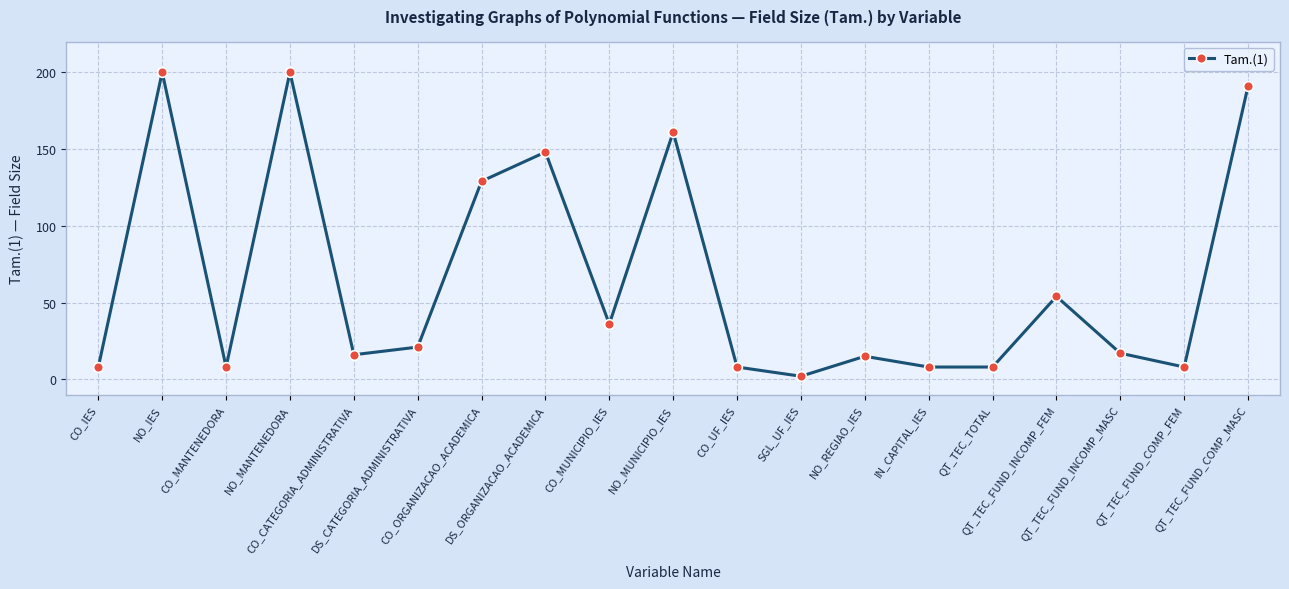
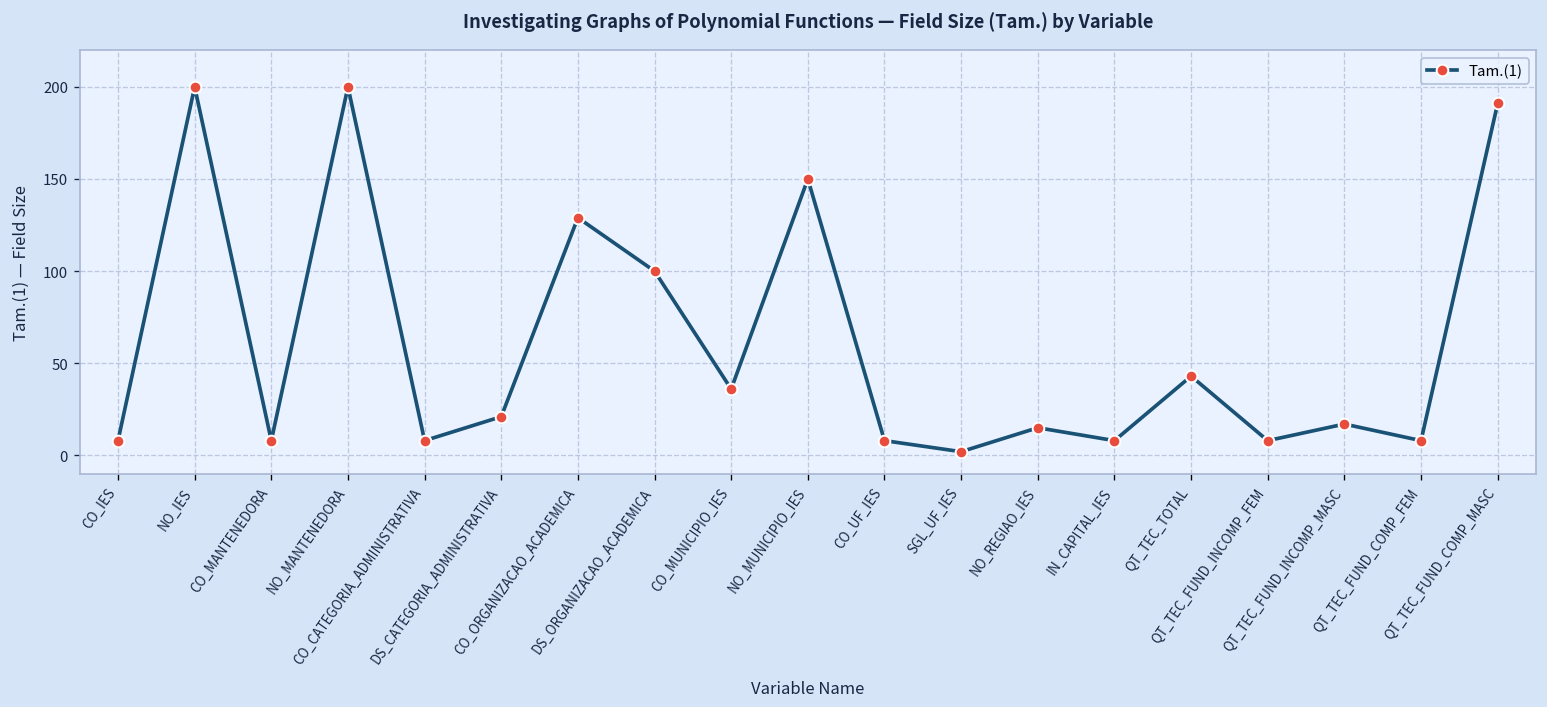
  {
    "CO_IES": 8,
    "NO_IES": 200,
    "CO_MANTENEDORA": 8,
    "NO_MANTENEDORA": 200,
-   "CO_CATEGORIA_ADMINISTRATIVA": 16,
+   "CO_CATEGORIA_ADMINISTRATIVA": 8,
    "DS_CATEGORIA_ADMINISTRATIVA": 21,
    "CO_ORGANIZACAO_ACADEMICA": 129,
-   "DS_ORGANIZACAO_ACADEMICA": 148,
+   "DS_ORGANIZACAO_ACADEMICA": 100,
    "CO_MUNICIPIO_IES": 36,
-   "NO_MUNICIPIO_IES": 161,
+   "NO_MUNICIPIO_IES": 150,
    "CO_UF_IES": 8,
    "SGL_UF_IES": 2,
    "NO_REGIAO_IES": 15,
    "IN_CAPITAL_IES": 8,
-   "QT_TEC_TOTAL": 8,
-   "QT_TEC_FUND_INCOMP_FEM": 54,
+   "QT_TEC_TOTAL": 43,
+   "QT_TEC_FUND_INCOMP_FEM": 8,
    "QT_TEC_FUND_INCOMP_MASC": 17,
    "QT_TEC_FUND_COMP_FEM": 8,
    "QT_TEC_FUND_COMP_MASC": 191
  }
